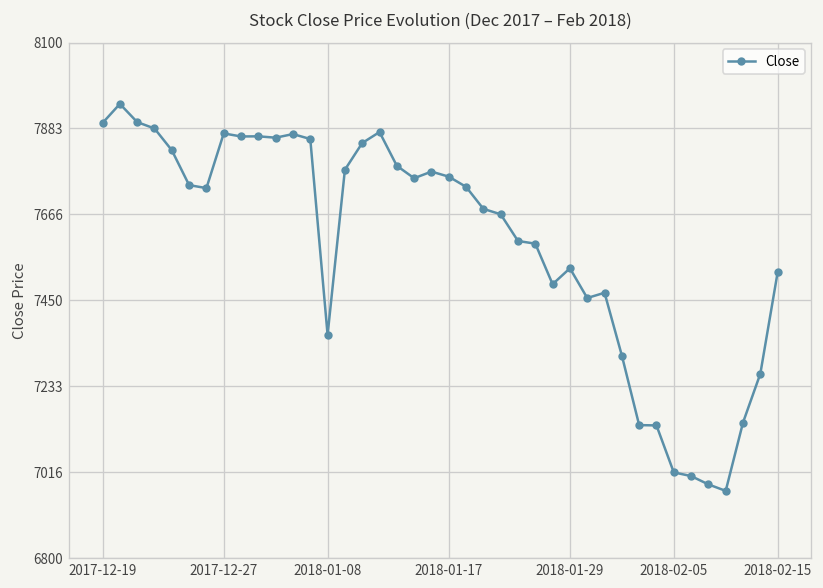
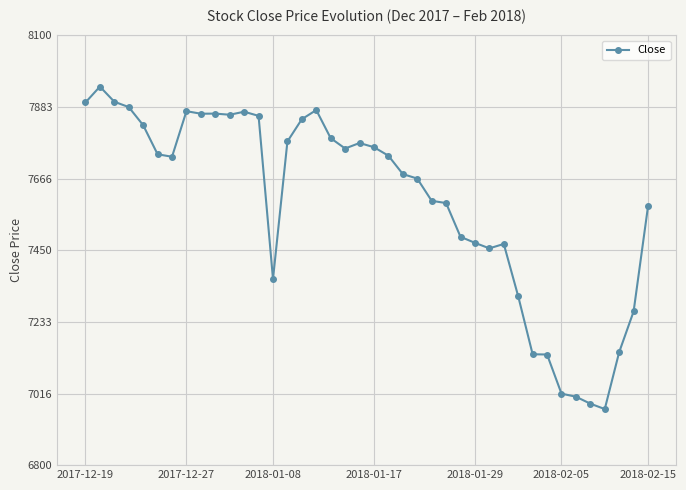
  {
    "2017-12-19": 7900,
    "2018-01-08": 7360,
    "2018-01-17": 7760,
-   "2018-01-29": 7530,
-   "2018-02-15": 7520
+   "2018-01-29": 7470,
+   "2018-02-15": 7580
  }
